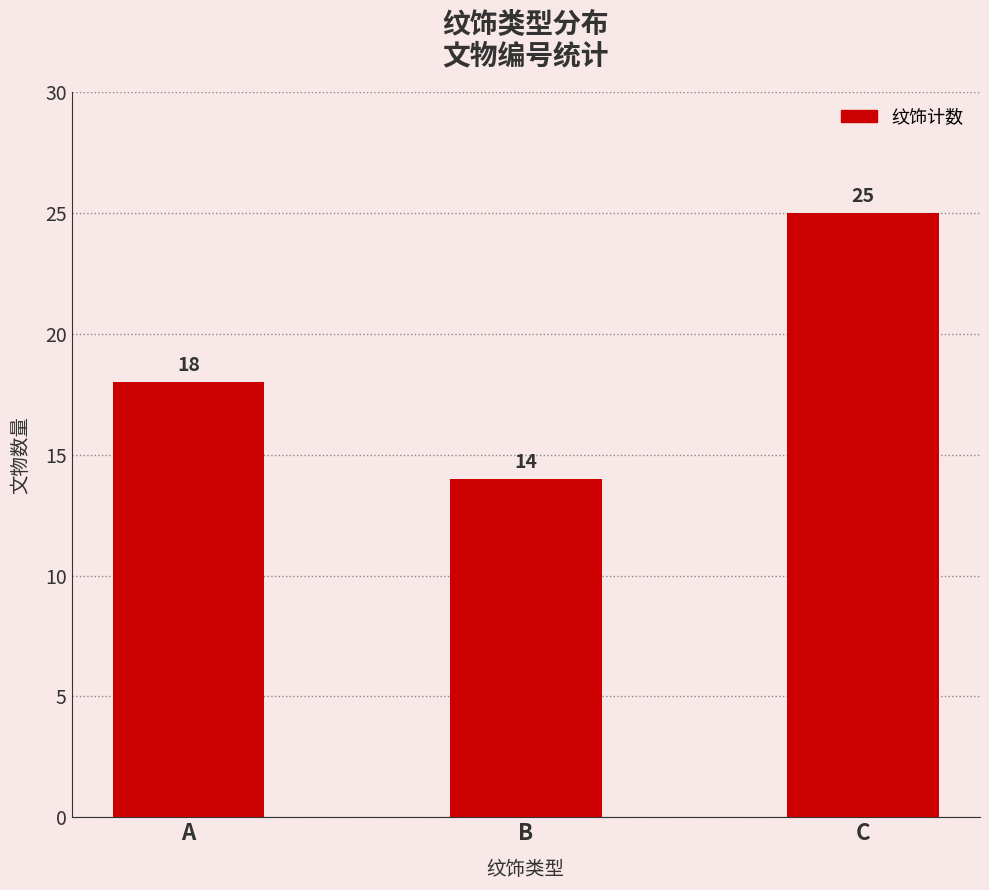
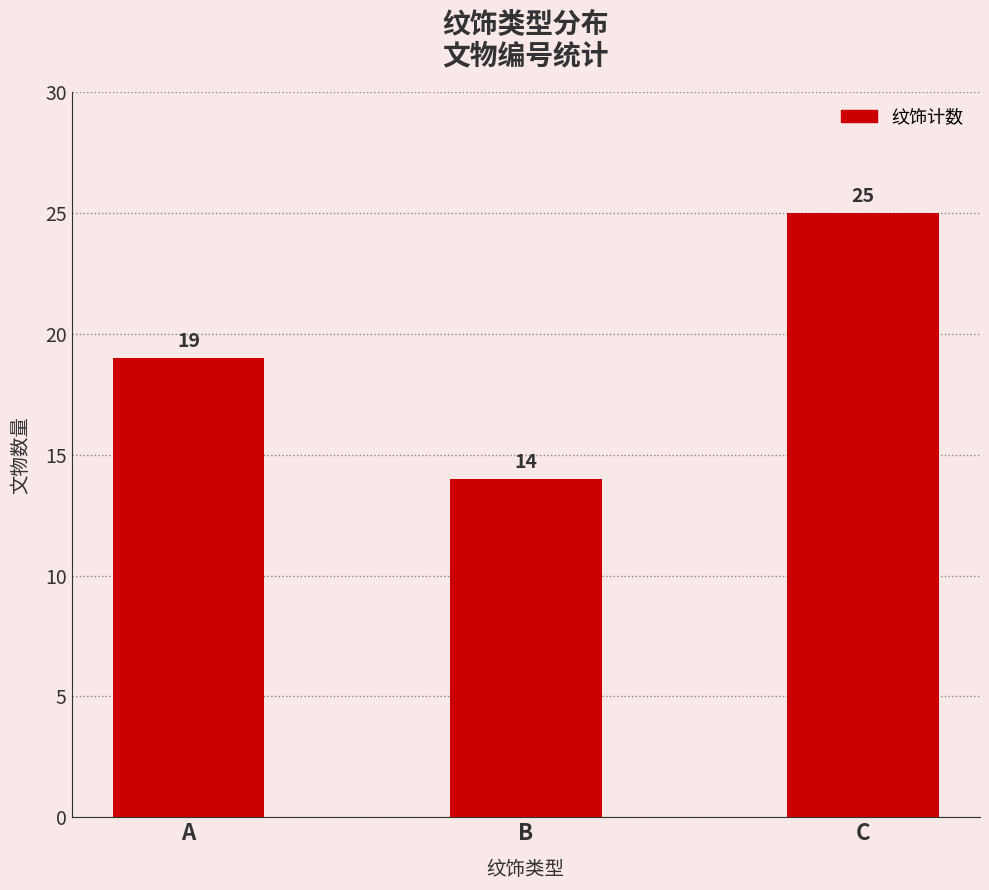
  {
-   "A": 18,
+   "A": 19,
    "B": 14,
    "C": 25
  }
